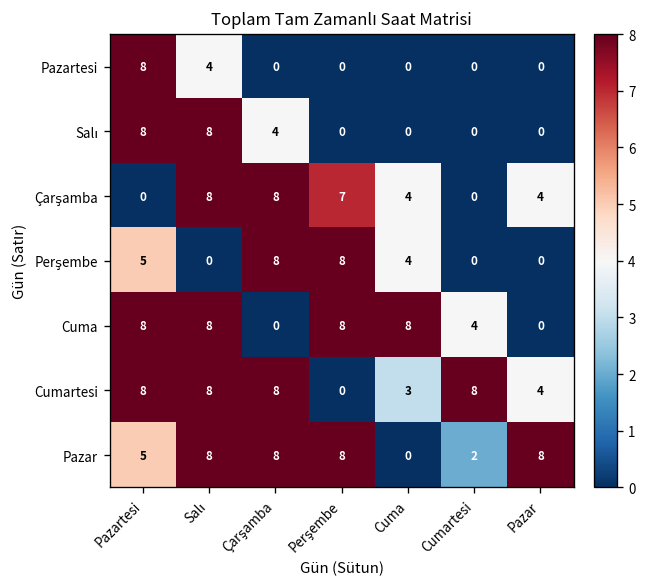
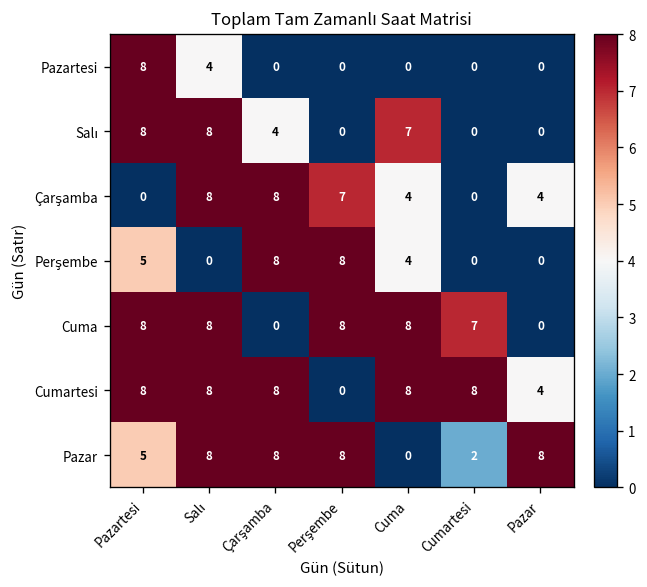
  {
    "Pazartesi": {
      "Pazartesi": 8,
      "Salı": 4,
      "Çarşamba": 0,
      "Perşembe": 0,
      "Cuma": 0,
      "Cumartesi": 0,
      "Pazar": 0
    },
    "Salı": {
      "Pazartesi": 8,
      "Salı": 8,
      "Çarşamba": 4,
      "Perşembe": 0,
-     "Cuma": 0,
+     "Cuma": 7,
      "Cumartesi": 0,
      "Pazar": 0
    },
    "Çarşamba": {
      "Pazartesi": 0,
      "Salı": 8,
      "Çarşamba": 8,
      "Perşembe": 7,
      "Cuma": 4,
      "Cumartesi": 0,
      "Pazar": 4
    },
    "Perşembe": {
      "Pazartesi": 5,
      "Salı": 0,
      "Çarşamba": 8,
      "Perşembe": 8,
      "Cuma": 4,
      "Cumartesi": 0,
      "Pazar": 0
    },
    "Cuma": {
      "Pazartesi": 8,
      "Salı": 8,
      "Çarşamba": 0,
      "Perşembe": 8,
      "Cuma": 8,
-     "Cumartesi": 4,
+     "Cumartesi": 7,
      "Pazar": 0
    },
    "Cumartesi": {
      "Pazartesi": 8,
      "Salı": 8,
      "Çarşamba": 8,
      "Perşembe": 0,
-     "Cuma": 3,
+     "Cuma": 8,
      "Cumartesi": 8,
      "Pazar": 4
    },
    "Pazar": {
      "Pazartesi": 5,
      "Salı": 8,
      "Çarşamba": 8,
      "Perşembe": 8,
      "Cuma": 0,
      "Cumartesi": 2,
      "Pazar": 8
    }
  }
